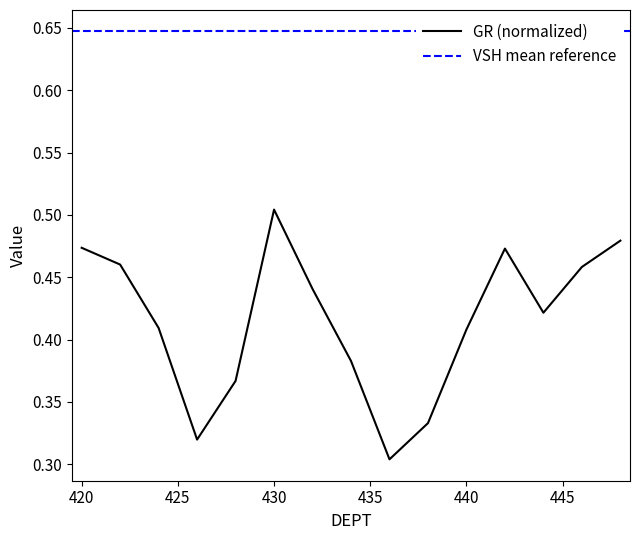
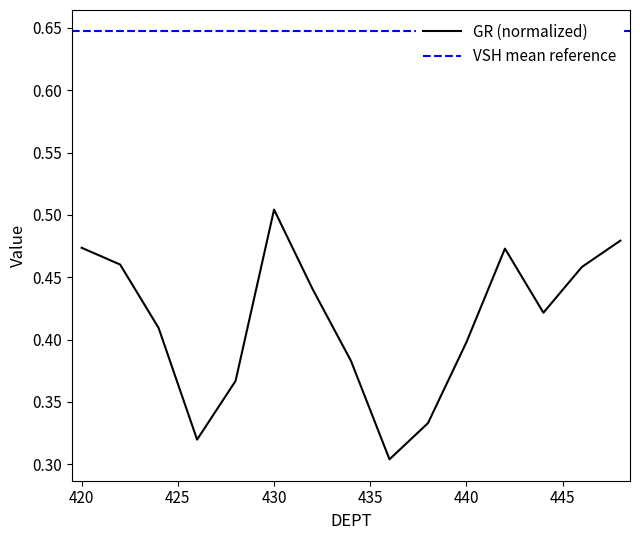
  {
    "420": 0.474,
    "430": 0.504,
-   "440": 0.408
+   "440": 0.398
  }
